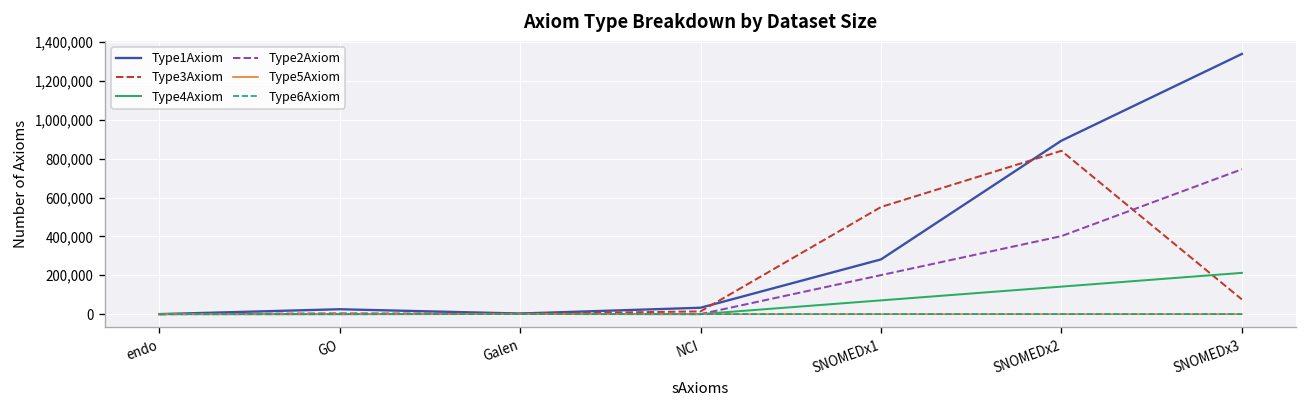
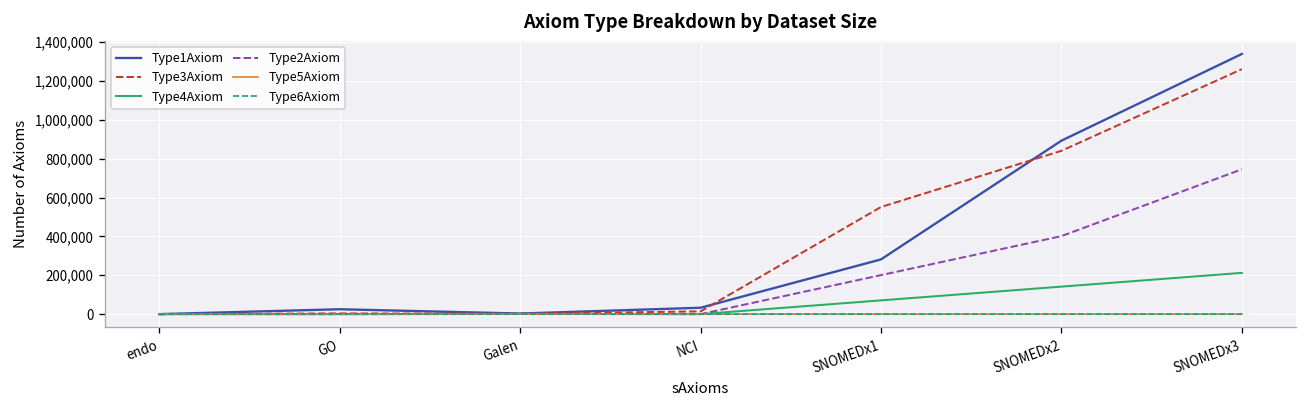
  {
    "Type1Axiom": {
      "GO": "30,000",
      "NCI": "30,000",
      "SNOMEDx1": "280,000",
      "SNOMEDx2": "890,000",
      "SNOMEDx3": "1,340,000"
    },
    "Type3Axiom": {
      "SNOMEDx1": "550,000",
      "SNOMEDx2": "840,000",
-     "SNOMEDx3": "80,000"
+     "SNOMEDx3": "1,260,000"
    },
    "Type2Axiom": {
      "SNOMEDx1": "200,000",
      "SNOMEDx2": "400,000",
      "SNOMEDx3": "750,000"
    }
  }
